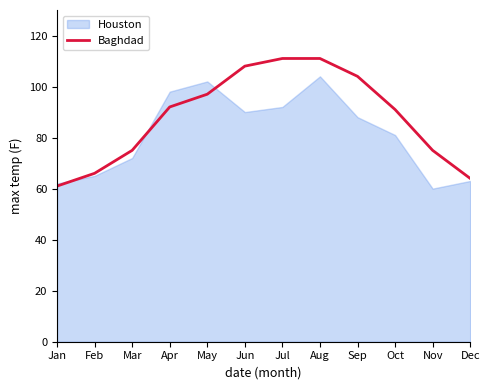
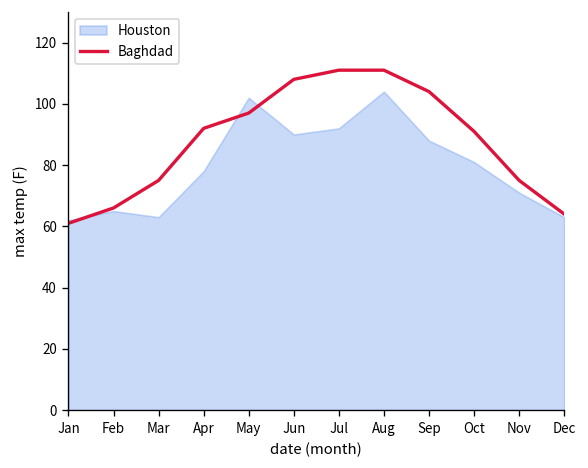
  {
    "Baghdad": {
      "Jan": 61,
      "Feb": 66,
      "Mar": 75,
      "Apr": 92,
      "May": 97,
      "Jun": 108,
      "Jul": 111,
      "Aug": 111,
      "Sep": 104,
      "Oct": 91,
      "Nov": 75,
      "Dec": 64
    },
    "Houston": {
      "Jan": 62,
      "Feb": 65,
-     "Mar": 72,
-     "Apr": 98,
+     "Mar": 63,
+     "Apr": 78,
      "May": 102,
      "Jun": 90,
      "Jul": 92,
      "Aug": 104,
      "Sep": 88,
      "Oct": 81,
-     "Nov": 60,
+     "Nov": 71,
      "Dec": 63
    }
  }
